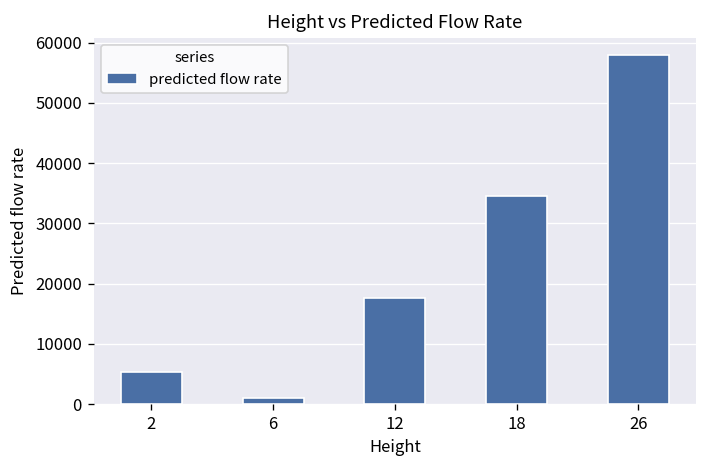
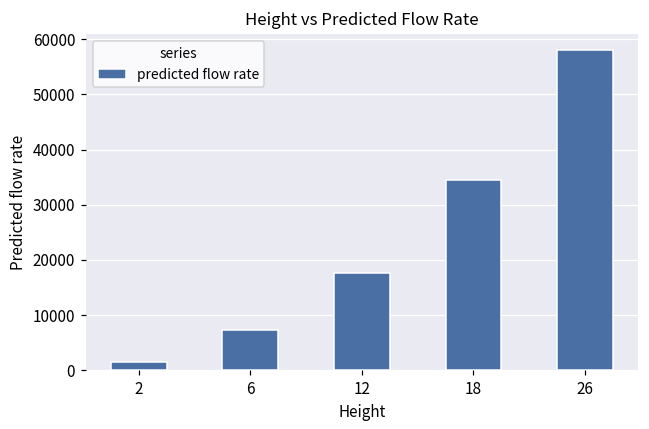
  {
-   "2": 5000,
-   "6": 1000,
+   "2": 2000,
+   "6": 7000,
    "12": 18000,
    "18": 35000,
    "26": 58000
  }
